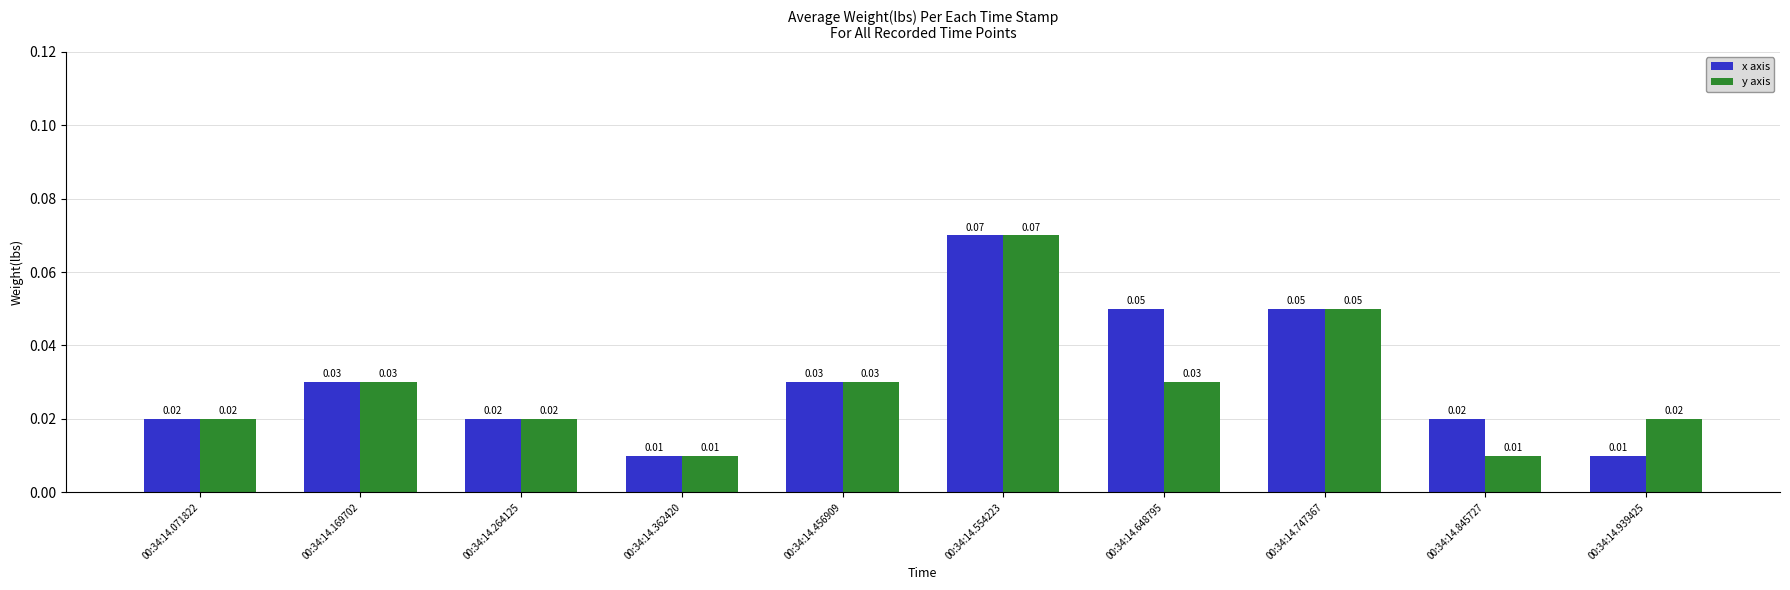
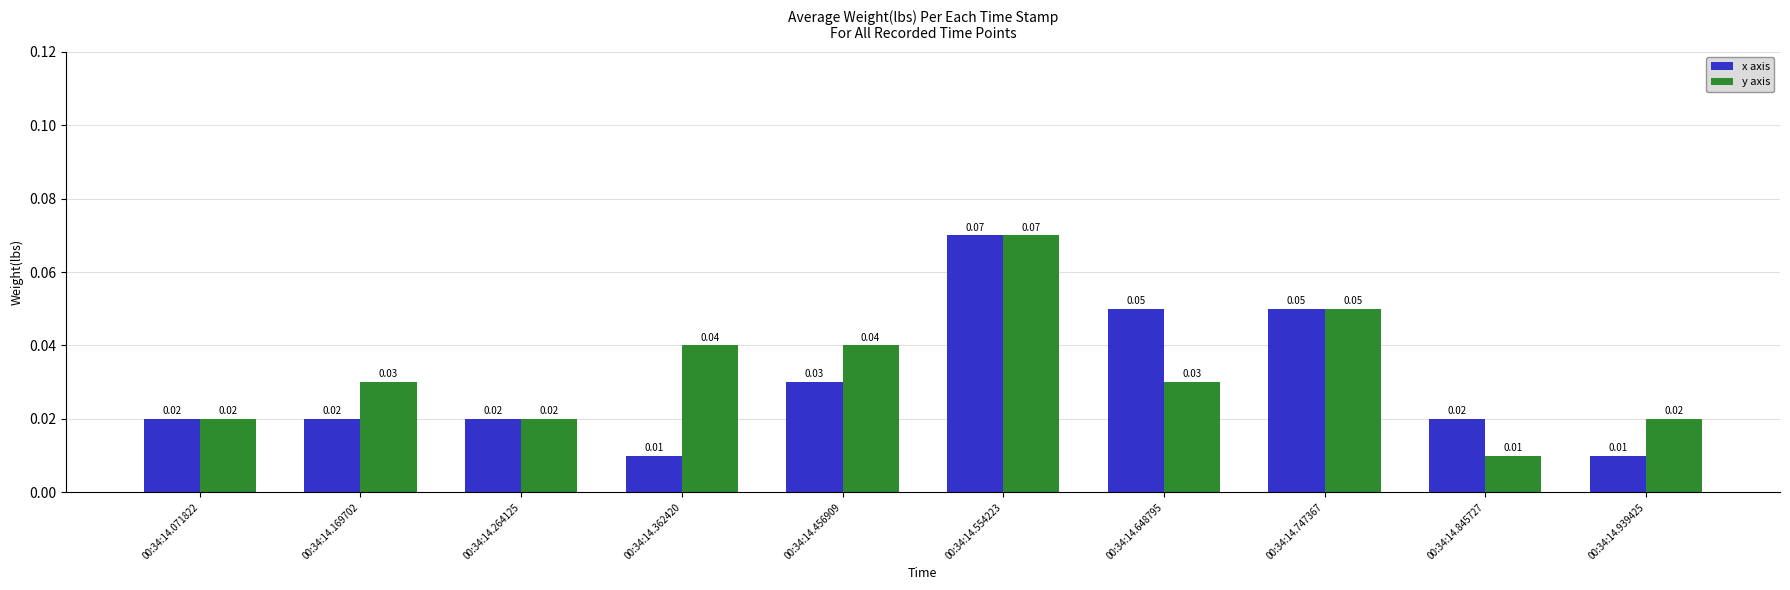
  {
    "x axis": {
      "00:34:14.071822": 0.02,
-     "00:34:14.169702": 0.03,
+     "00:34:14.169702": 0.02,
      "00:34:14.264125": 0.02,
      "00:34:14.362420": 0.01,
      "00:34:14.456909": 0.03,
      "00:34:14.554223": 0.07,
      "00:34:14.648795": 0.05,
      "00:34:14.747367": 0.05,
      "00:34:14.845727": 0.02,
      "00:34:14.939425": 0.01
    },
    "y axis": {
      "00:34:14.071822": 0.02,
      "00:34:14.169702": 0.03,
      "00:34:14.264125": 0.02,
-     "00:34:14.362420": 0.01,
-     "00:34:14.456909": 0.03,
+     "00:34:14.362420": 0.04,
+     "00:34:14.456909": 0.04,
      "00:34:14.554223": 0.07,
      "00:34:14.648795": 0.03,
      "00:34:14.747367": 0.05,
      "00:34:14.845727": 0.01,
      "00:34:14.939425": 0.02
    }
  }
